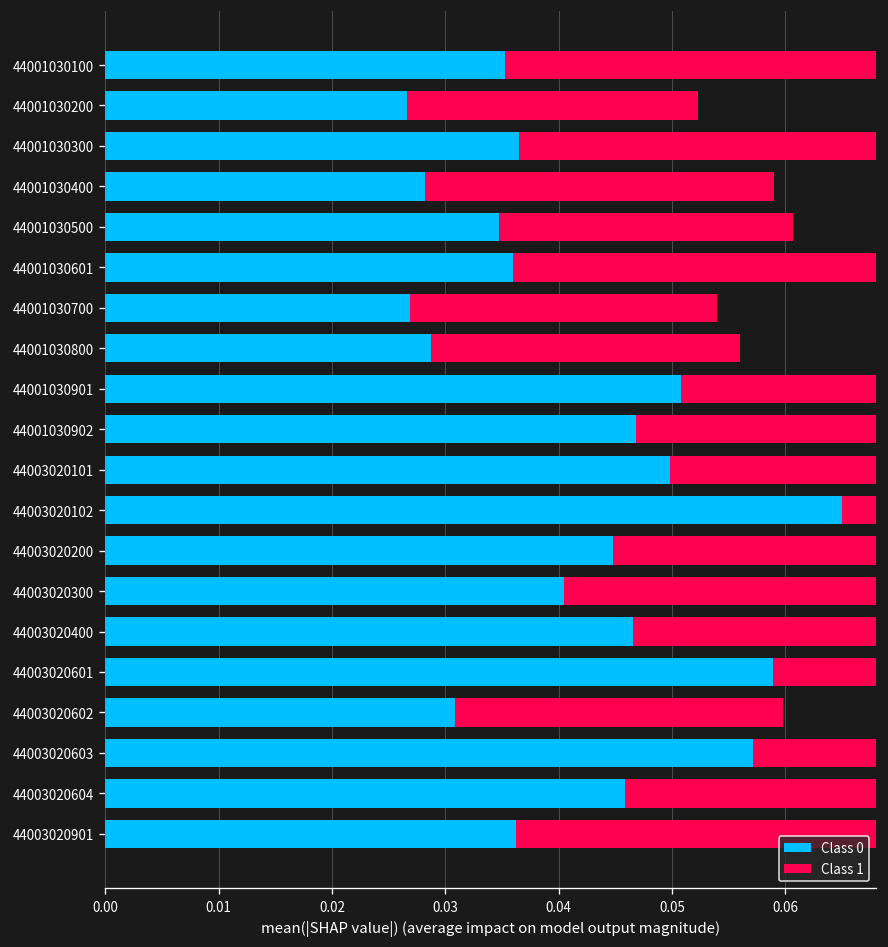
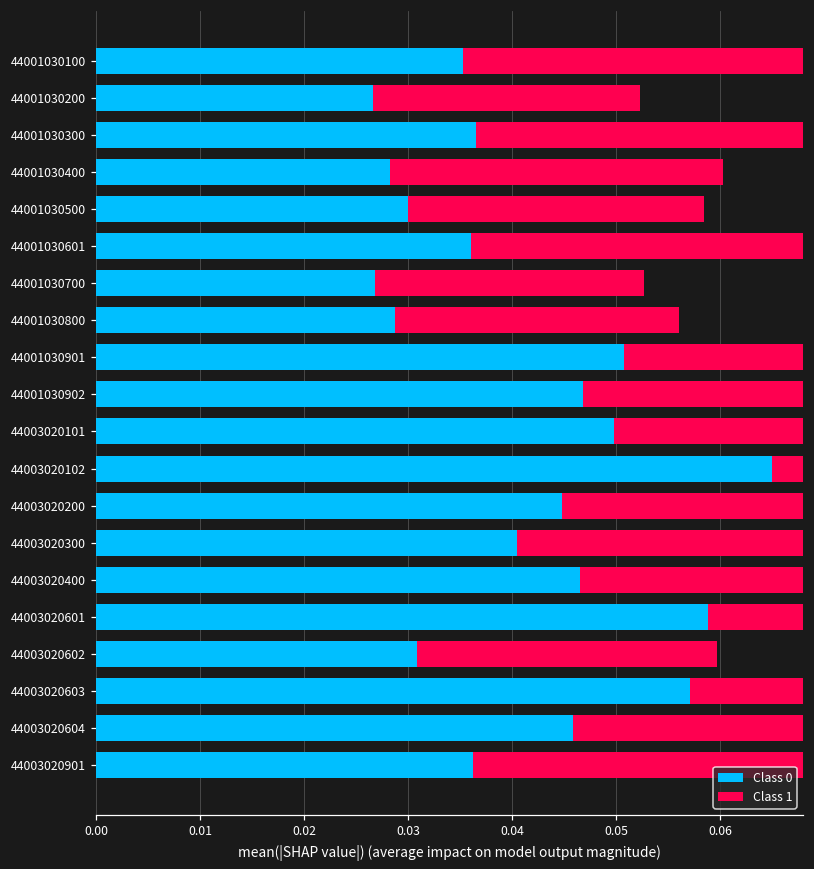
  {
    "Class 0": {
      "44001030100": 0.035,
      "44001030200": 0.027,
      "44001030300": 0.037,
      "44001030400": 0.028,
-     "44001030500": 0.035,
+     "44001030500": 0.030,
      "44001030601": 0.036,
      "44001030700": 0.027,
      "44001030800": 0.029,
      "44001030901": 0.051,
      "44001030902": 0.047,
      "44003020101": 0.050,
      "44003020102": 0.065,
      "44003020200": 0.045,
      "44003020300": 0.040,
      "44003020400": 0.047,
      "44003020601": 0.059,
      "44003020602": 0.031,
      "44003020603": 0.057,
      "44003020604": 0.046,
      "44003020901": 0.036
    },
    "Class 1": {
      "44001030200": 0.026,
-     "44001030400": 0.031,
-     "44001030500": 0.026,
-     "44001030700": 0.027,
+     "44001030400": 0.032,
+     "44001030500": 0.029,
+     "44001030700": 0.026,
      "44001030800": 0.027,
      "44003020602": 0.029
    }
  }
